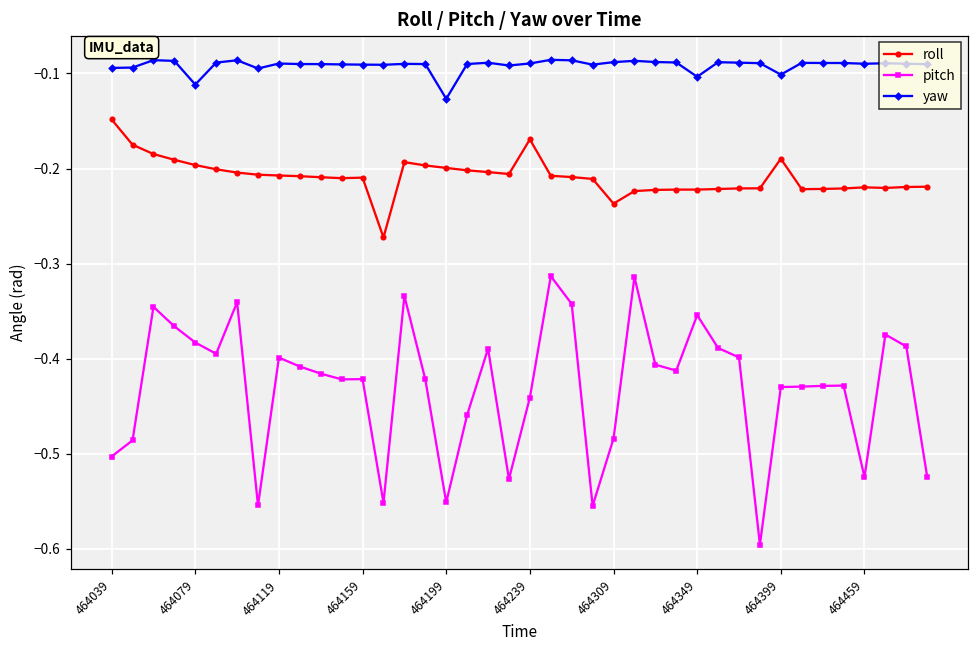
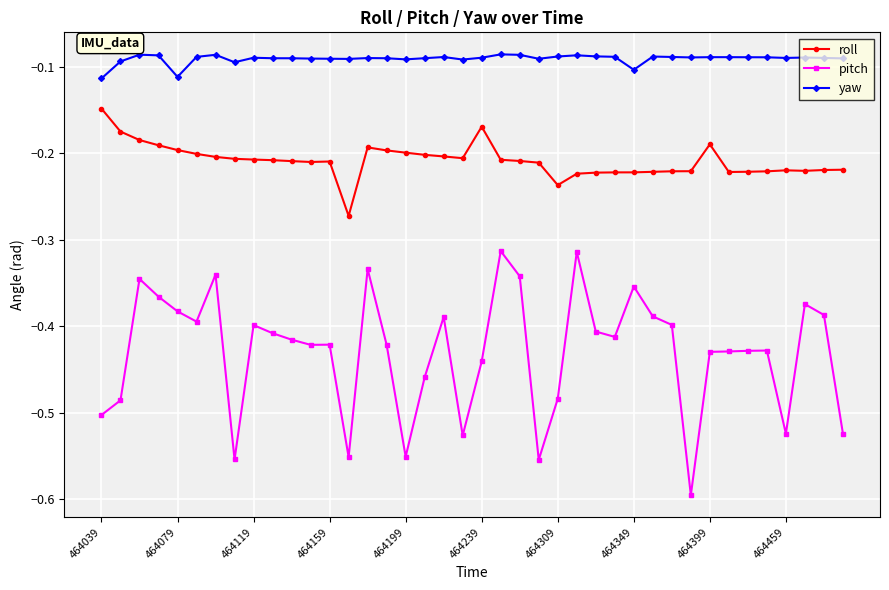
  {
    "roll": {
      "464039": -0.15,
      "464079": -0.20,
      "464119": -0.21,
      "464159": -0.21,
      "464199": -0.20,
      "464239": -0.17,
      "464309": -0.24,
      "464349": -0.22,
      "464399": -0.19,
      "464459": -0.22
    },
    "pitch": {
      "464039": -0.50,
      "464079": -0.38,
      "464119": -0.40,
      "464159": -0.42,
      "464199": -0.55,
      "464239": -0.44,
      "464309": -0.48,
      "464349": -0.35,
      "464399": -0.43,
      "464459": -0.52
    },
    "yaw": {
-     "464039": -0.09,
+     "464039": -0.11,
      "464079": -0.11,
      "464119": -0.09,
      "464159": -0.09,
-     "464199": -0.13,
+     "464199": -0.09,
      "464239": -0.09,
      "464309": -0.09,
      "464349": -0.10,
-     "464399": -0.10,
+     "464399": -0.09,
      "464459": -0.09
    }
  }
